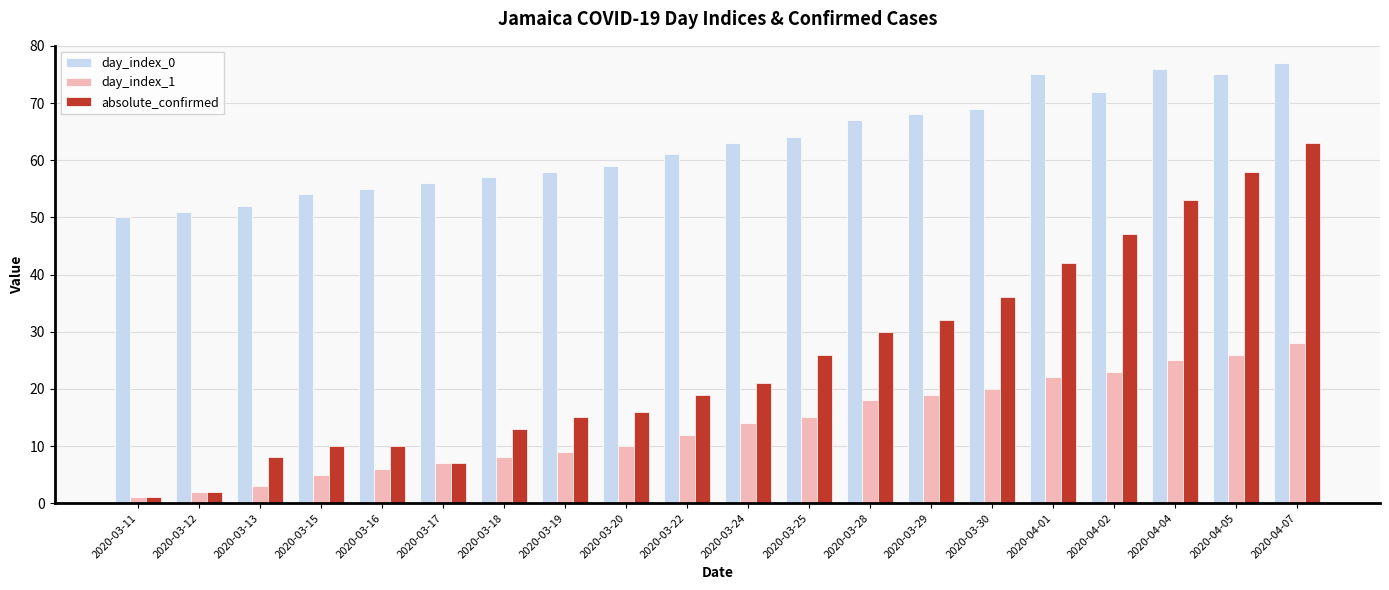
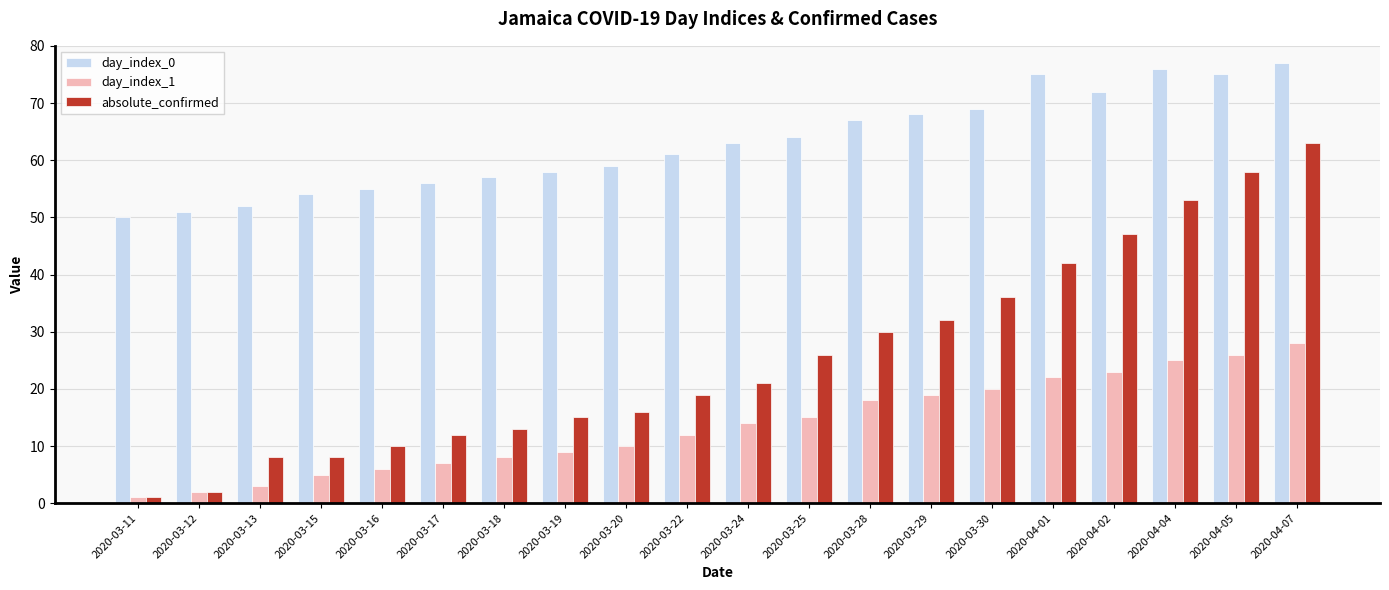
  {
    "day_index_0": {
      "2020-03-11": 50,
      "2020-03-12": 51,
      "2020-03-13": 52,
      "2020-03-15": 54,
      "2020-03-16": 55,
      "2020-03-17": 56,
      "2020-03-18": 57,
      "2020-03-19": 58,
      "2020-03-20": 59,
      "2020-03-22": 61,
      "2020-03-24": 63,
      "2020-03-25": 64,
      "2020-03-28": 67,
      "2020-03-29": 68,
      "2020-03-30": 69,
      "2020-04-01": 75,
      "2020-04-02": 72,
      "2020-04-04": 76,
      "2020-04-05": 75,
      "2020-04-07": 77
    },
    "day_index_1": {
      "2020-03-11": 1,
      "2020-03-12": 2,
      "2020-03-13": 3,
      "2020-03-15": 5,
      "2020-03-16": 6,
      "2020-03-17": 7,
      "2020-03-18": 8,
      "2020-03-19": 9,
      "2020-03-20": 10,
      "2020-03-22": 12,
      "2020-03-24": 14,
      "2020-03-25": 15,
      "2020-03-28": 18,
      "2020-03-29": 19,
      "2020-03-30": 20,
      "2020-04-01": 22,
      "2020-04-02": 23,
      "2020-04-04": 25,
      "2020-04-05": 26,
      "2020-04-07": 28
    },
    "absolute_confirmed": {
      "2020-03-11": 1,
      "2020-03-12": 2,
      "2020-03-13": 8,
-     "2020-03-15": 10,
+     "2020-03-15": 8,
      "2020-03-16": 10,
-     "2020-03-17": 7,
+     "2020-03-17": 12,
      "2020-03-18": 13,
      "2020-03-19": 15,
      "2020-03-20": 16,
      "2020-03-22": 19,
      "2020-03-24": 21,
      "2020-03-25": 26,
      "2020-03-28": 30,
      "2020-03-29": 32,
      "2020-03-30": 36,
      "2020-04-01": 42,
      "2020-04-02": 47,
      "2020-04-04": 53,
      "2020-04-05": 58,
      "2020-04-07": 63
    }
  }
